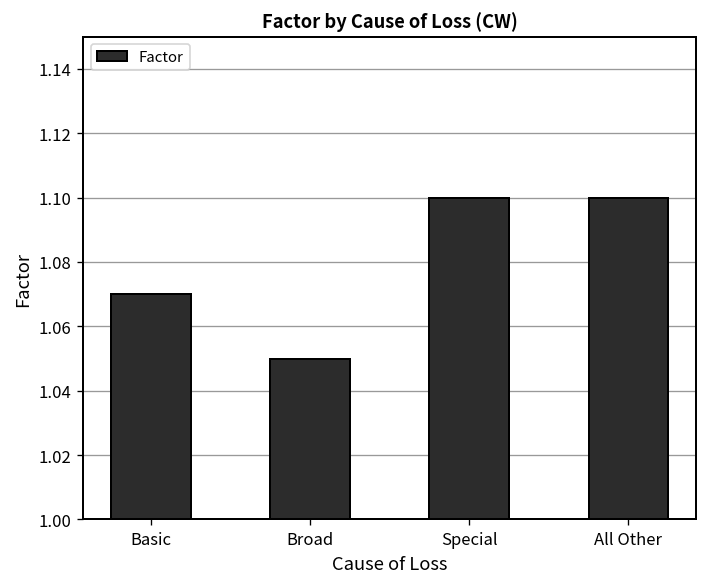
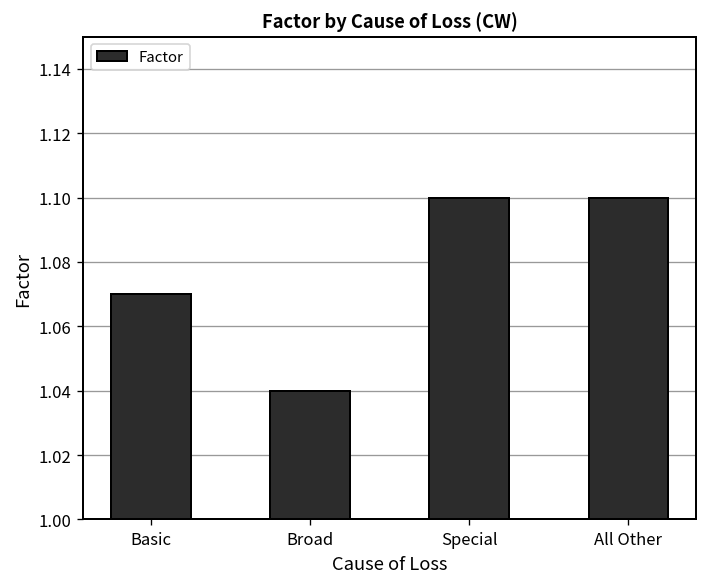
  {
    "Basic": 1.07,
-   "Broad": 1.05,
+   "Broad": 1.04,
    "Special": 1.10,
    "All Other": 1.10
  }
